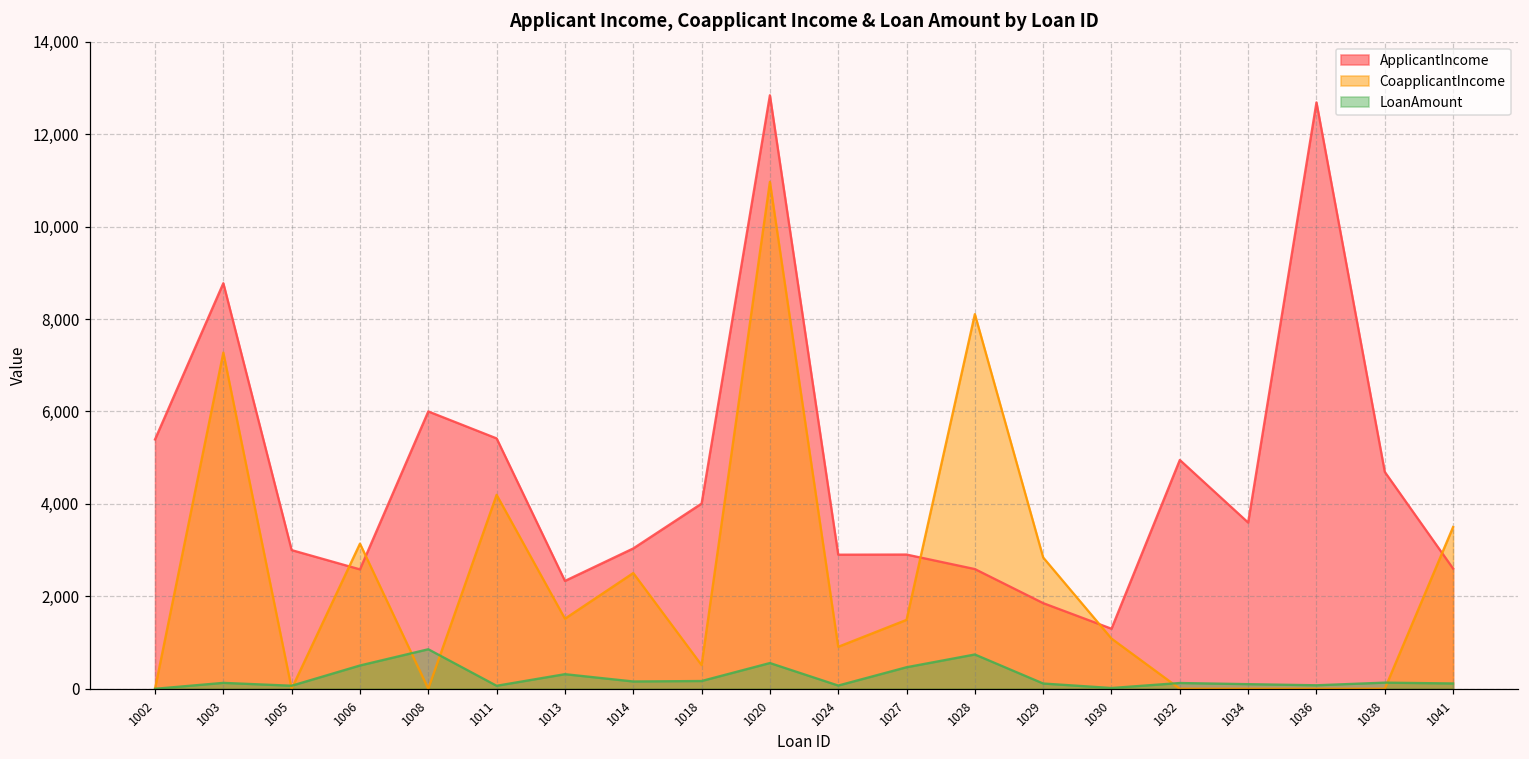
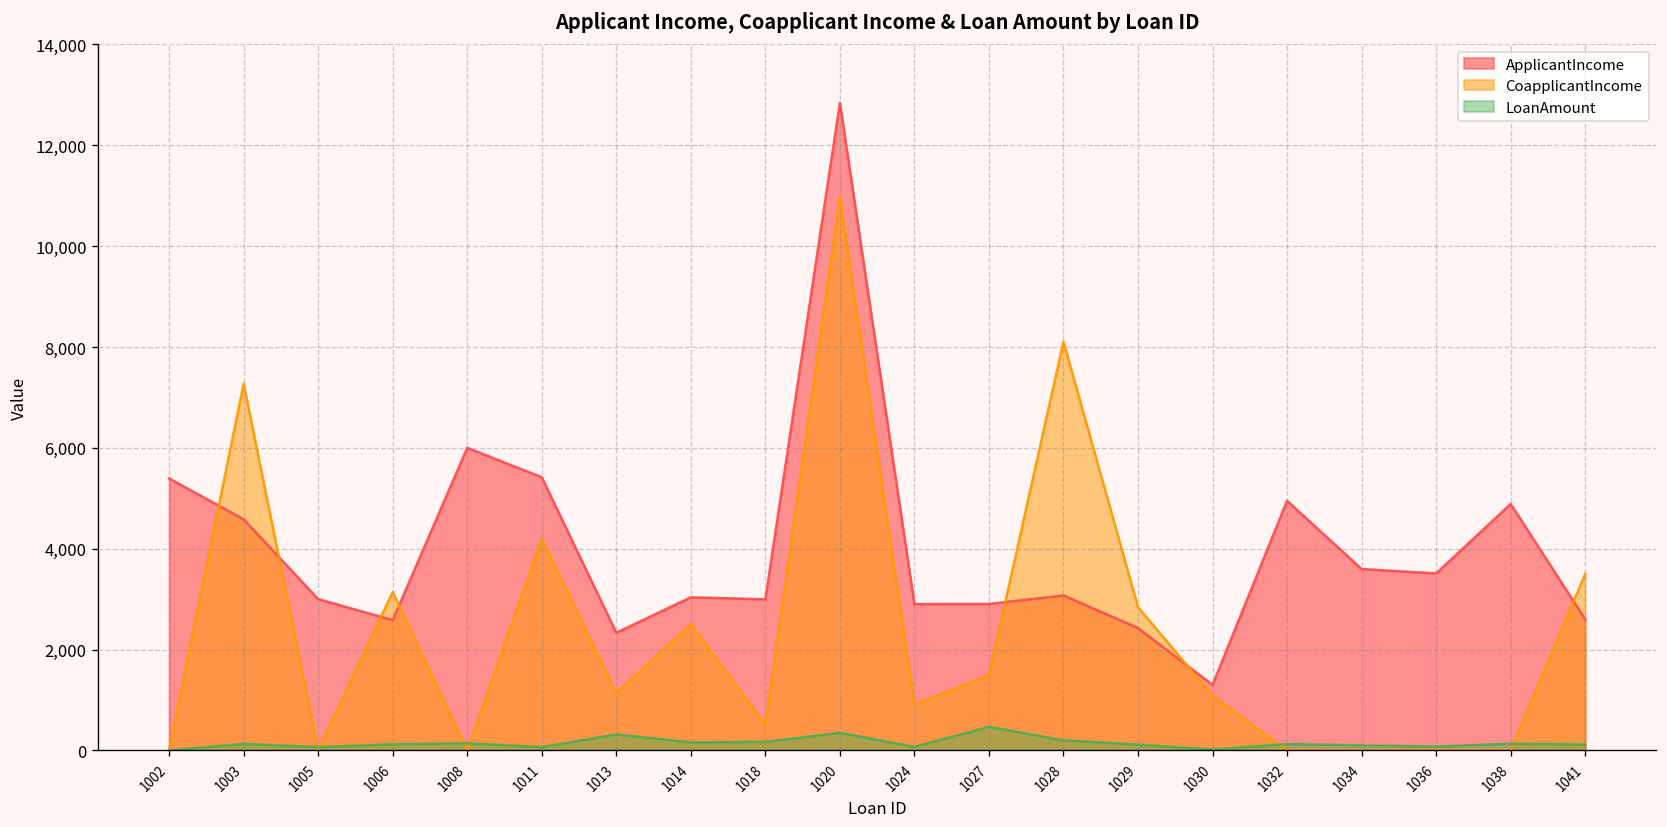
  {
    "ApplicantIncome": {
      "1002": "5,400",
-     "1003": "8,800",
+     "1003": "4,600",
      "1005": "3,000",
      "1006": "2,600",
      "1008": "6,000",
      "1011": "5,400",
      "1013": "2,300",
      "1014": "3,000",
-     "1018": "4,000",
+     "1018": "3,000",
      "1020": "12,800",
      "1024": "2,900",
      "1027": "2,900",
-     "1028": "2,600",
-     "1029": "1,900",
+     "1028": "3,100",
+     "1029": "2,400",
      "1030": "1,300",
      "1032": "5,000",
      "1034": "3,600",
-     "1036": "12,700",
-     "1038": "4,700",
+     "1036": "3,500",
+     "1038": "4,900",
      "1041": "2,600"
    },
    "CoapplicantIncome": {
      "1003": "7,300",
      "1005": "0",
      "1006": "3,100",
      "1008": "0",
      "1011": "4,200",
-     "1013": "1,500",
+     "1013": "1,100",
      "1014": "2,500",
      "1018": "500",
      "1020": "11,000",
      "1024": "900",
      "1027": "1,500",
      "1028": "8,100",
      "1029": "2,800",
      "1030": "1,100",
      "1032": "0",
      "1034": "0",
      "1036": "0",
      "1038": "0",
      "1041": "3,500"
    },
    "LoanAmount": {
      "1003": "100",
      "1005": "100",
-     "1006": "500",
-     "1008": "900",
+     "1006": "100",
+     "1008": "100",
      "1011": "100",
      "1013": "300",
      "1014": "200",
      "1018": "200",
-     "1020": "600",
+     "1020": "300",
      "1024": "100",
      "1027": "500",
-     "1028": "700",
+     "1028": "200",
      "1029": "100",
      "1030": "0",
      "1032": "100",
      "1034": "100",
      "1036": "100",
      "1038": "100",
      "1041": "100"
    }
  }
